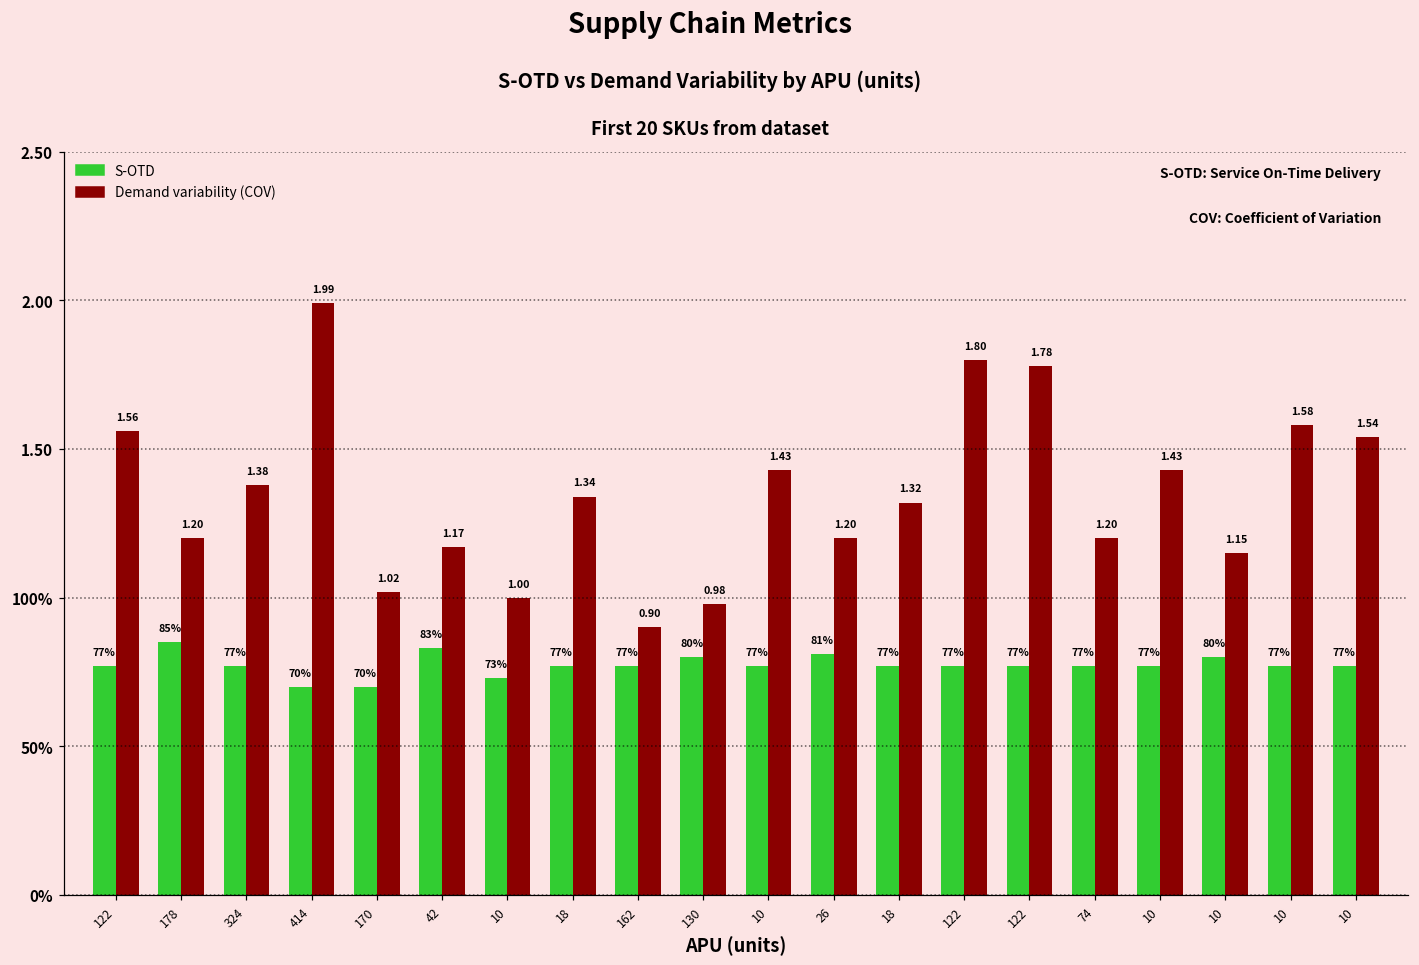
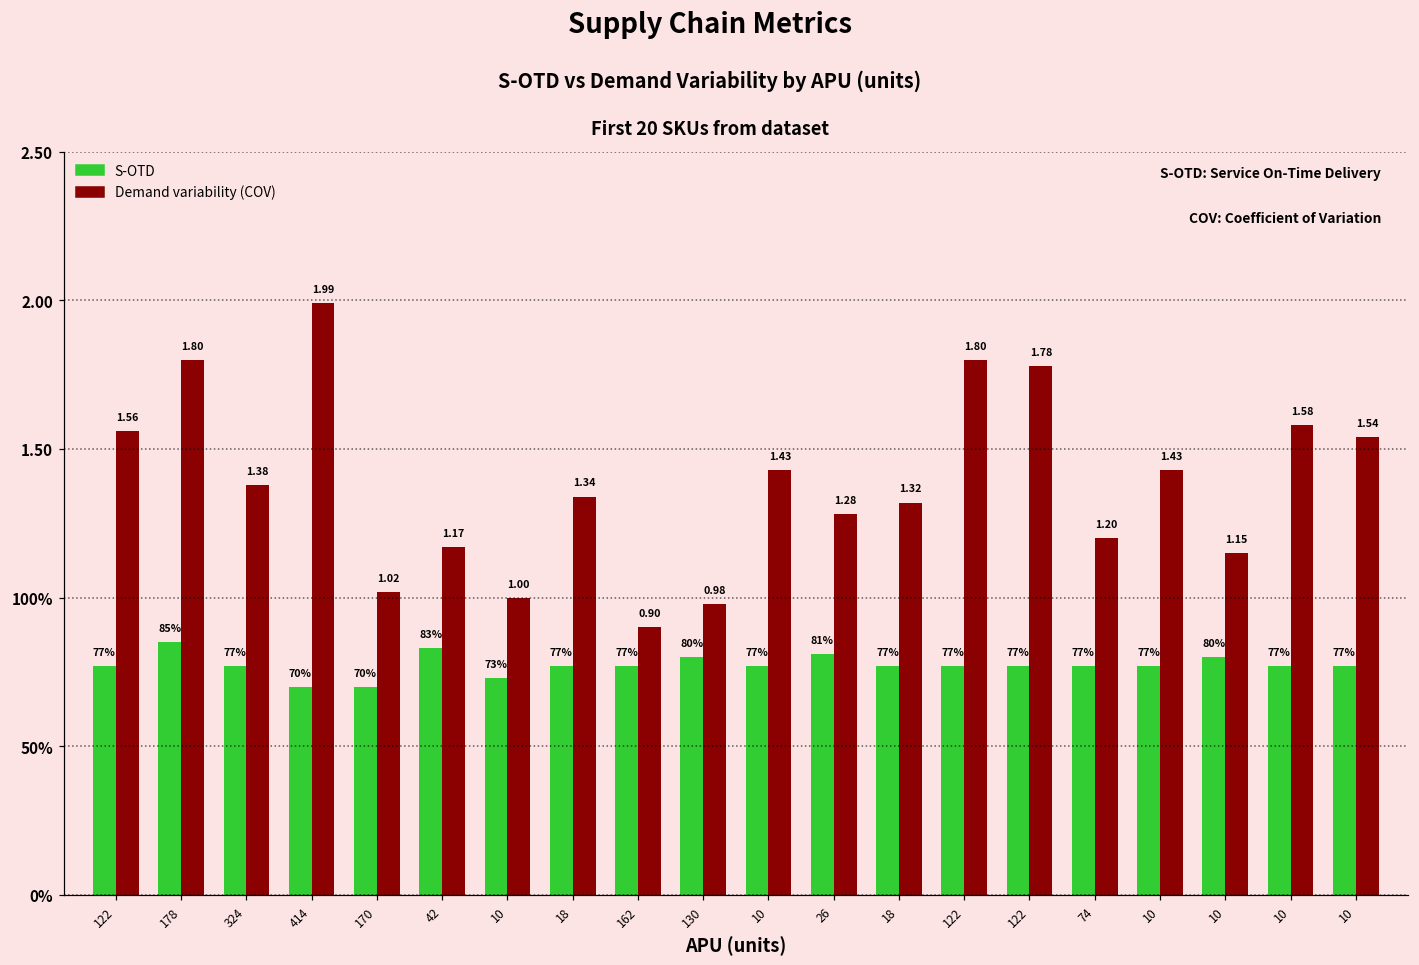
  {
    "S-OTD": {
      "178": "85%",
      "324": "77%",
      "414": "70%",
      "170": "70%",
      "42": "83%",
      "162": "77%",
      "130": "80%",
      "26": "81%",
      "74": "77%"
    },
    "Demand variability (COV)": {
-     "178": "1.20",
+     "178": "1.80",
      "324": "1.38",
      "414": "1.99",
      "170": "1.02",
      "42": "1.17",
      "162": "0.90",
      "130": "0.98",
-     "26": "1.20",
+     "26": "1.28",
      "74": "1.20"
    }
  }
